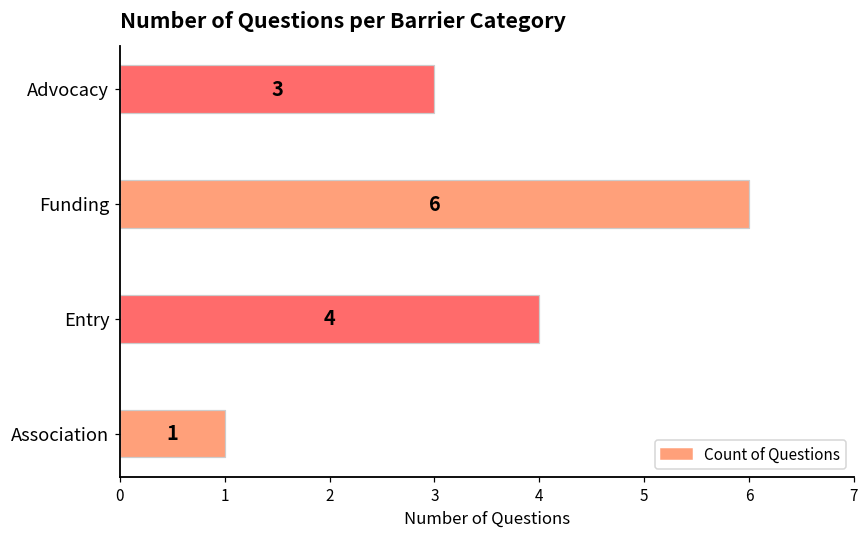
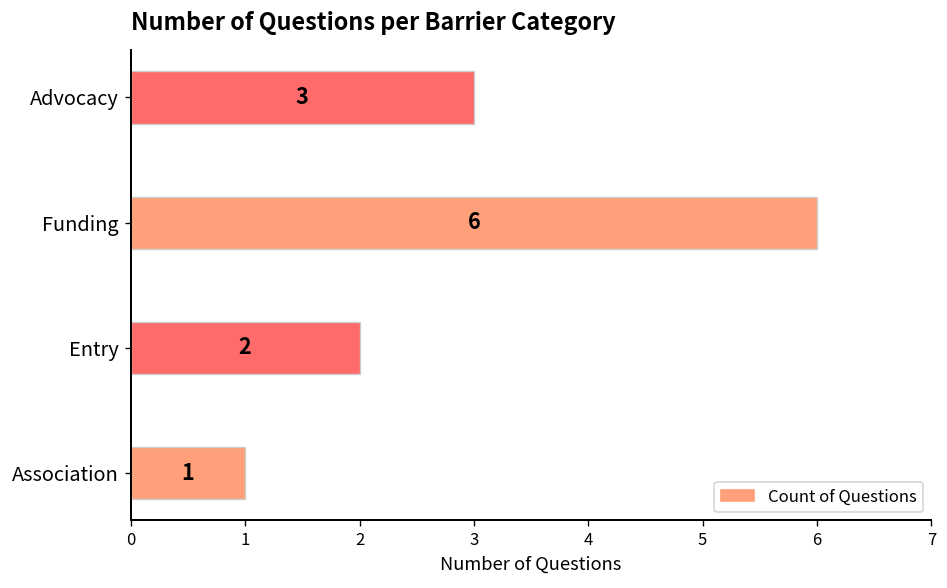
  {
    "Advocacy": 3,
    "Funding": 6,
-   "Entry": 4,
+   "Entry": 2,
    "Association": 1
  }
